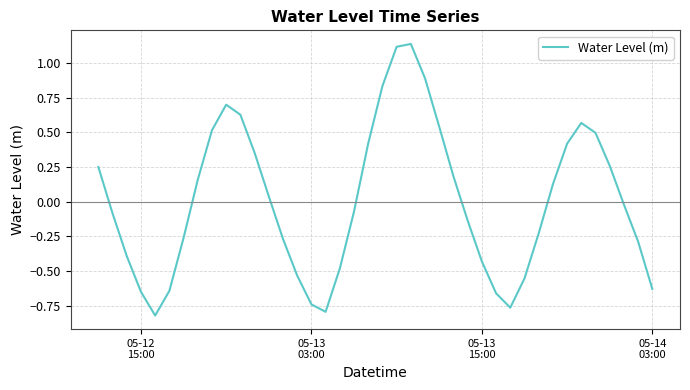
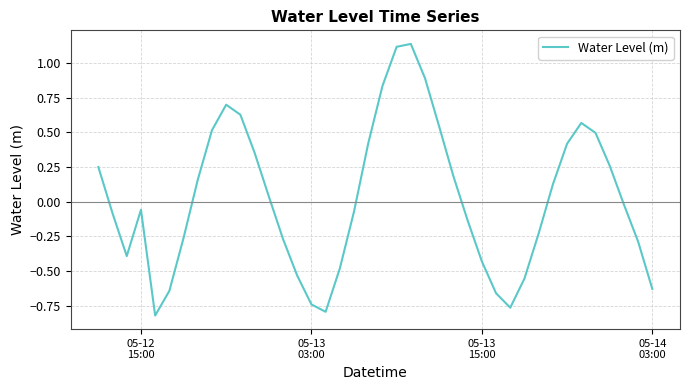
  {
-   "05-12 15:00": -0.65,
+   "05-12 15:00": -0.06,
    "05-13 03:00": -0.74,
    "05-13 15:00": -0.43,
    "05-14 03:00": -0.63
  }
